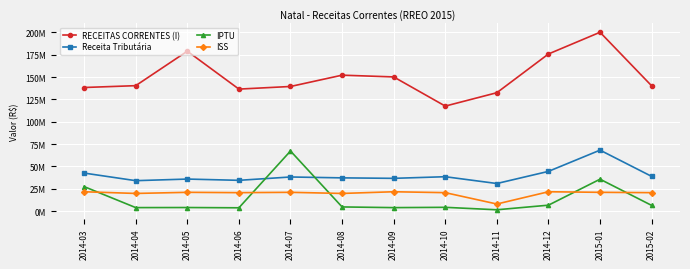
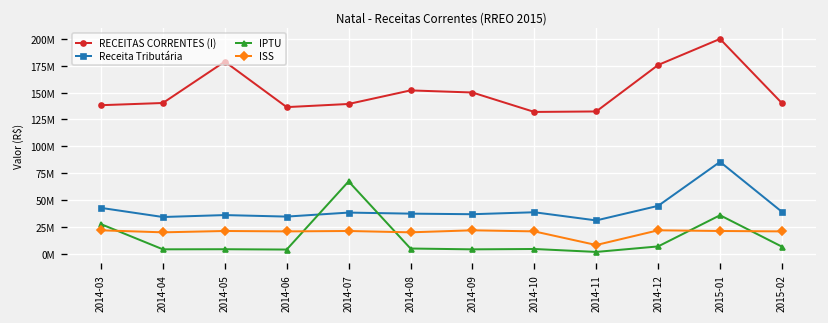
  {
    "RECEITAS CORRENTES (I)": {
      "2014-03": 140000000,
      "2014-04": 140000000,
      "2014-06": 140000000,
      "2014-07": 140000000,
      "2014-08": 150000000,
      "2014-09": 150000000,
-     "2014-10": 120000000,
+     "2014-10": 130000000,
      "2014-11": 130000000,
      "2014-12": 180000000,
      "2015-01": 200000000,
      "2015-02": 140000000
    },
    "Receita Tributária": {
      "2014-03": 40000000,
      "2014-04": 30000000,
      "2014-05": 40000000,
      "2014-06": 30000000,
      "2014-07": 40000000,
      "2014-08": 40000000,
      "2014-09": 40000000,
      "2014-10": 40000000,
      "2014-11": 30000000,
      "2014-12": 40000000,
-     "2015-01": 70000000,
+     "2015-01": 90000000,
      "2015-02": 40000000
    },
    "IPTU": {
      "2014-03": 30000000,
      "2014-04": 0,
      "2014-05": 0,
      "2014-06": 0,
      "2014-07": 70000000,
      "2014-08": 0,
      "2014-09": 0,
      "2014-10": 0,
      "2014-11": 0,
      "2014-12": 10000000,
      "2015-01": 40000000,
      "2015-02": 10000000
    },
    "ISS": {
      "2014-03": 20000000,
      "2014-04": 20000000,
      "2014-05": 20000000,
      "2014-06": 20000000,
      "2014-07": 20000000,
      "2014-08": 20000000,
      "2014-09": 20000000,
      "2014-10": 20000000,
      "2014-11": 10000000,
      "2014-12": 20000000,
      "2015-01": 20000000,
      "2015-02": 20000000
    }
  }
